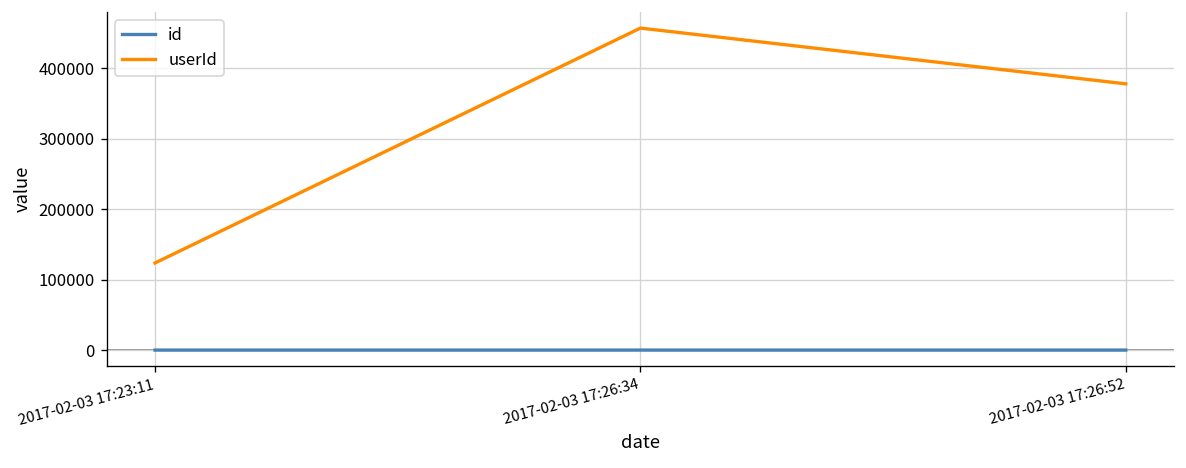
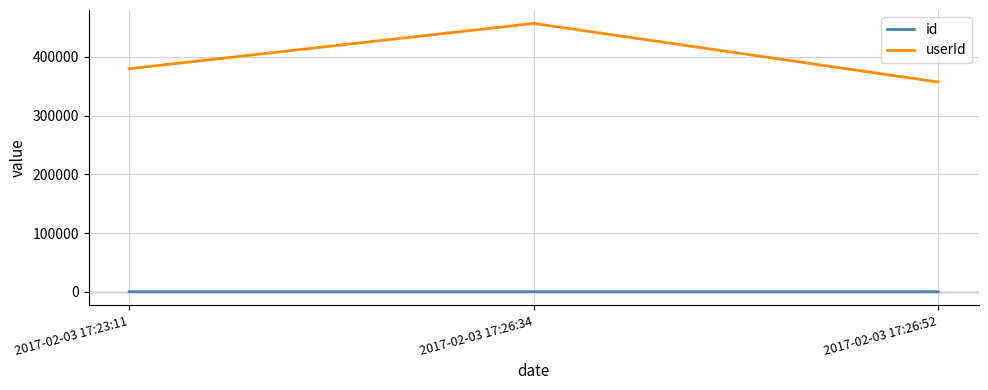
  {
    "id": {
      "2017-02-03 17:23:11": 0,
      "2017-02-03 17:26:34": 0,
      "2017-02-03 17:26:52": 0
    },
    "userId": {
-     "2017-02-03 17:23:11": 120000,
+     "2017-02-03 17:23:11": 380000,
      "2017-02-03 17:26:34": 460000,
-     "2017-02-03 17:26:52": 380000
+     "2017-02-03 17:26:52": 360000
    }
  }
